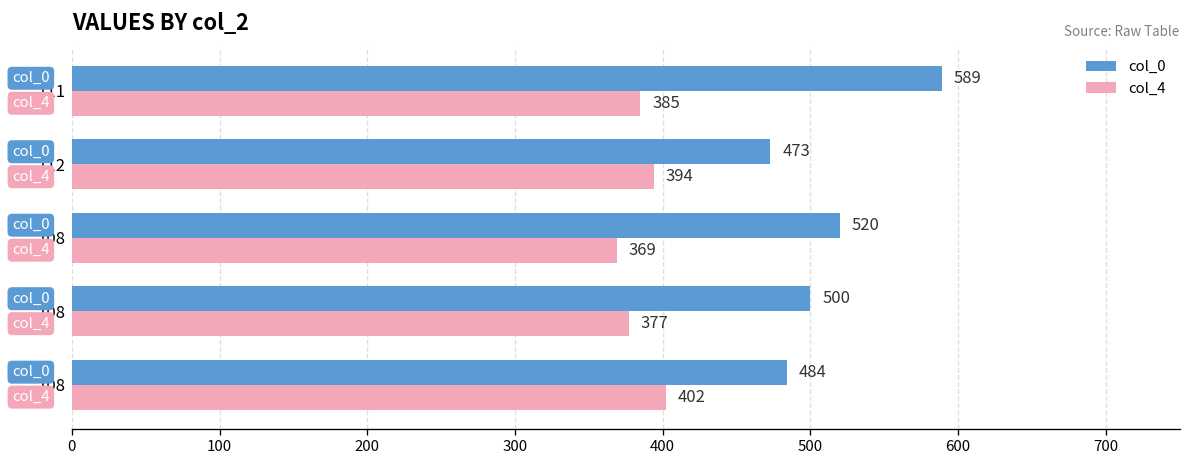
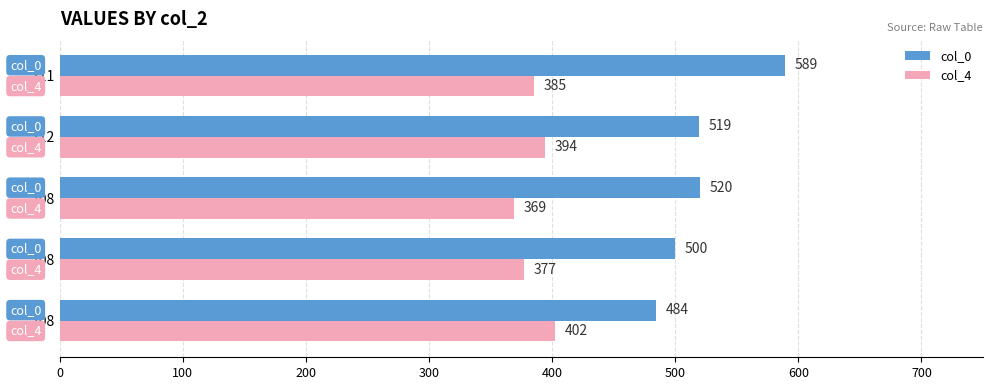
  {
    "col_0": {
      "111": 589,
-     "112": 473
+     "112": 519
    },
    "col_4": {
      "111": 385,
      "112": 394
    }
  }
